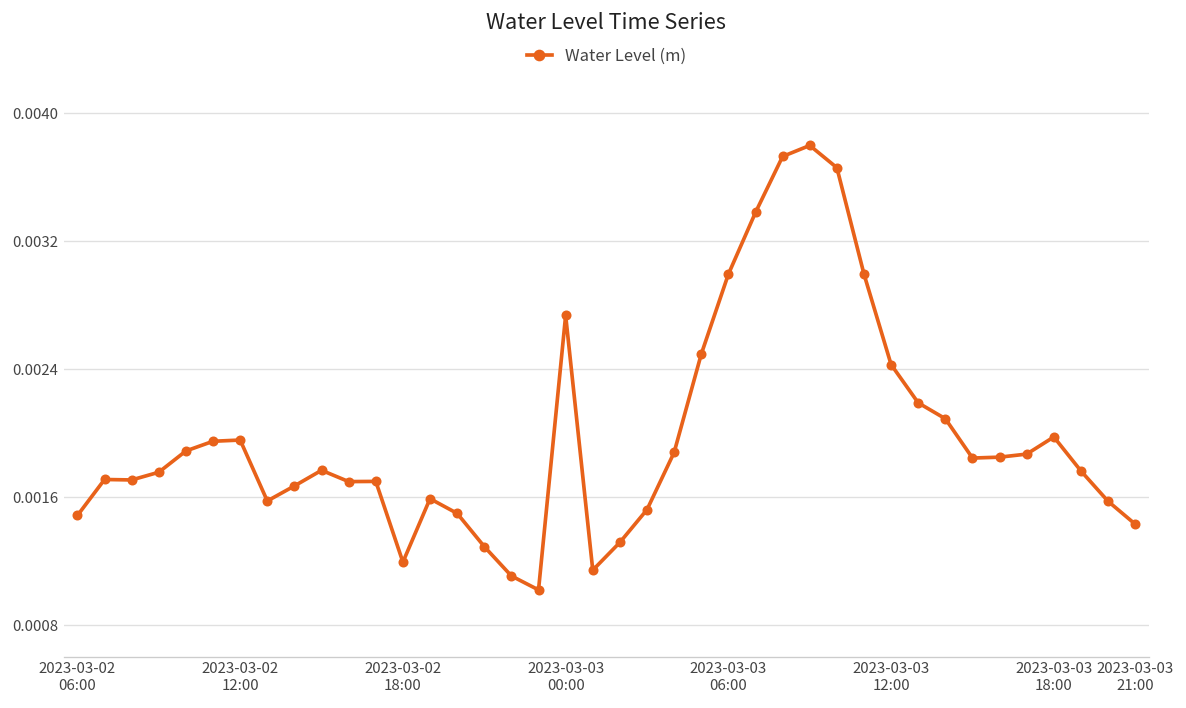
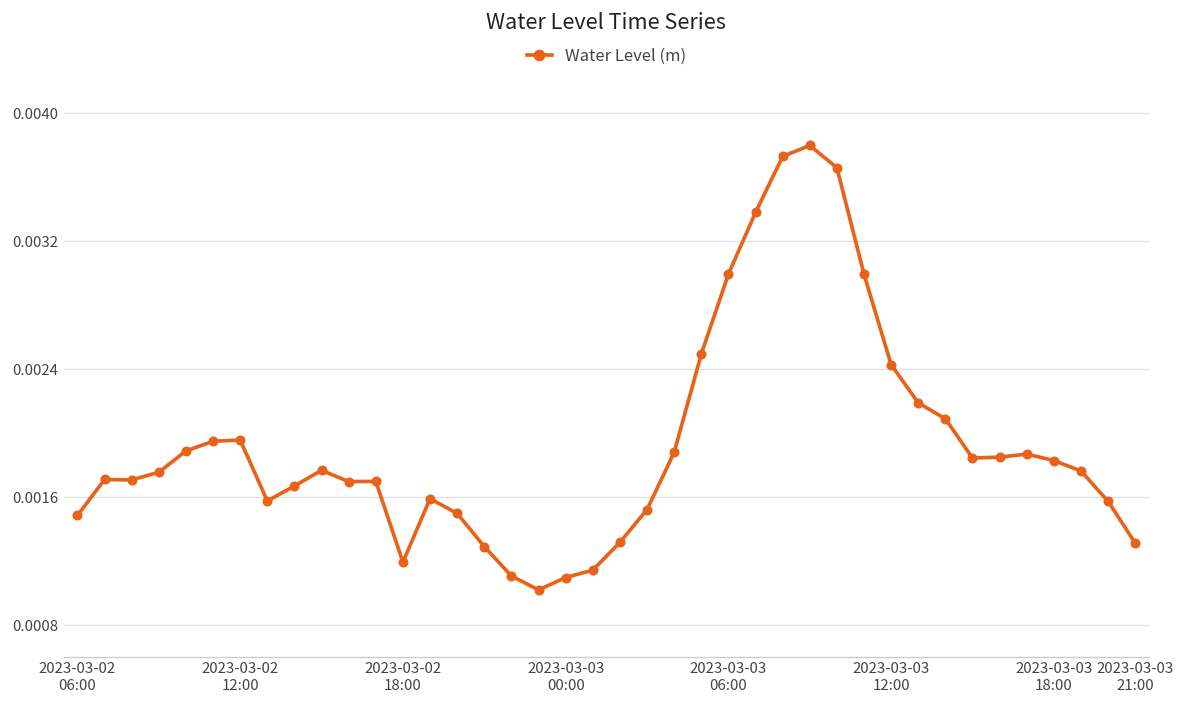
  {
    "2023-03-02 06:00": 0.00149,
    "2023-03-02 12:00": 0.00196,
    "2023-03-02 18:00": 0.00120,
-   "2023-03-03 00:00": 0.00274,
+   "2023-03-03 00:00": 0.00110,
    "2023-03-03 06:00": 0.00299,
    "2023-03-03 12:00": 0.00243,
-   "2023-03-03 18:00": 0.00198,
-   "2023-03-03 21:00": 0.00143
+   "2023-03-03 18:00": 0.00183,
+   "2023-03-03 21:00": 0.00131
  }
